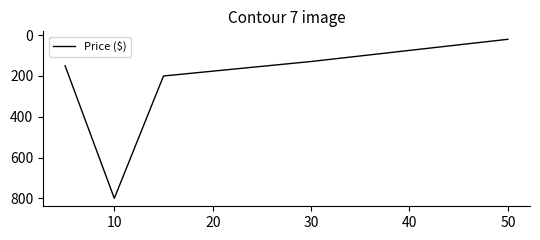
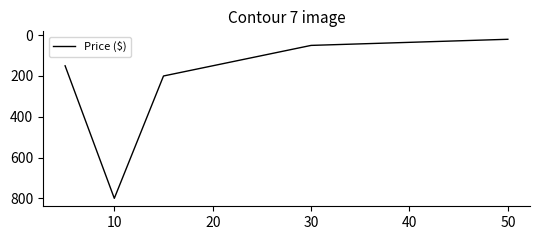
  {
    "10": 800,
-   "30": 130,
+   "30": 50,
    "50": 20
  }
